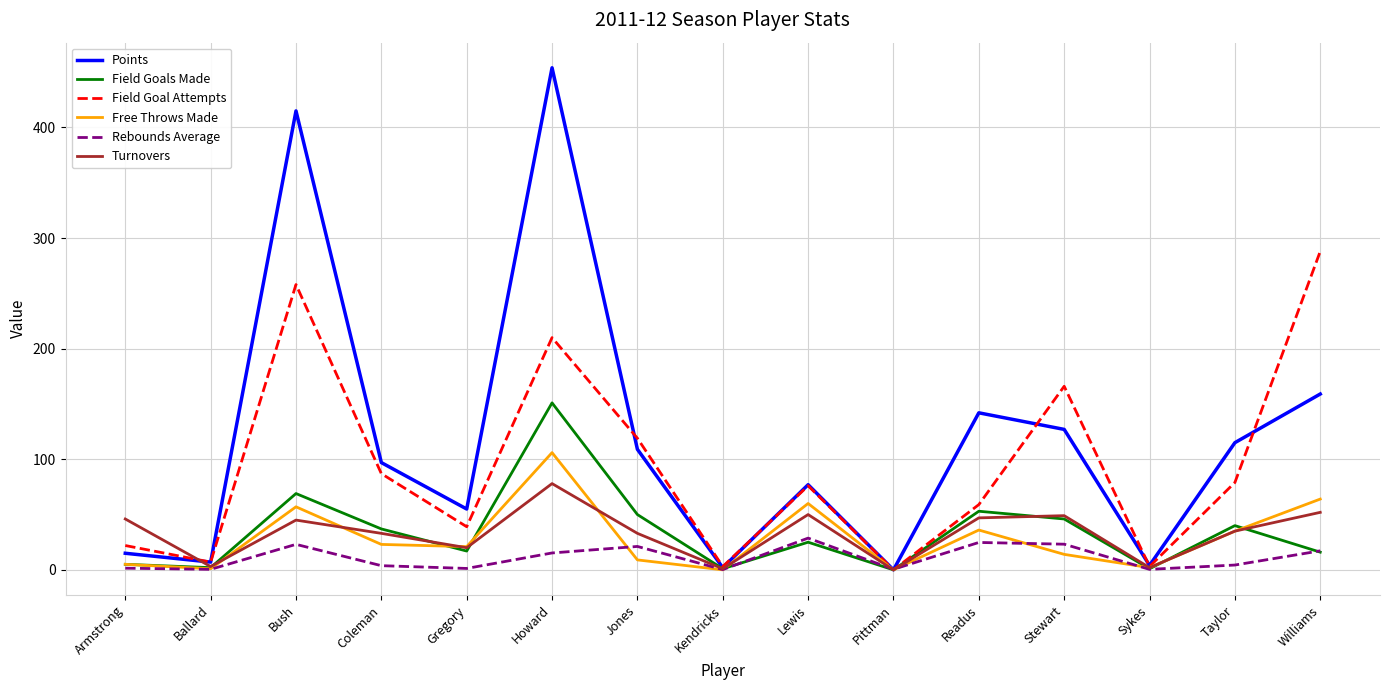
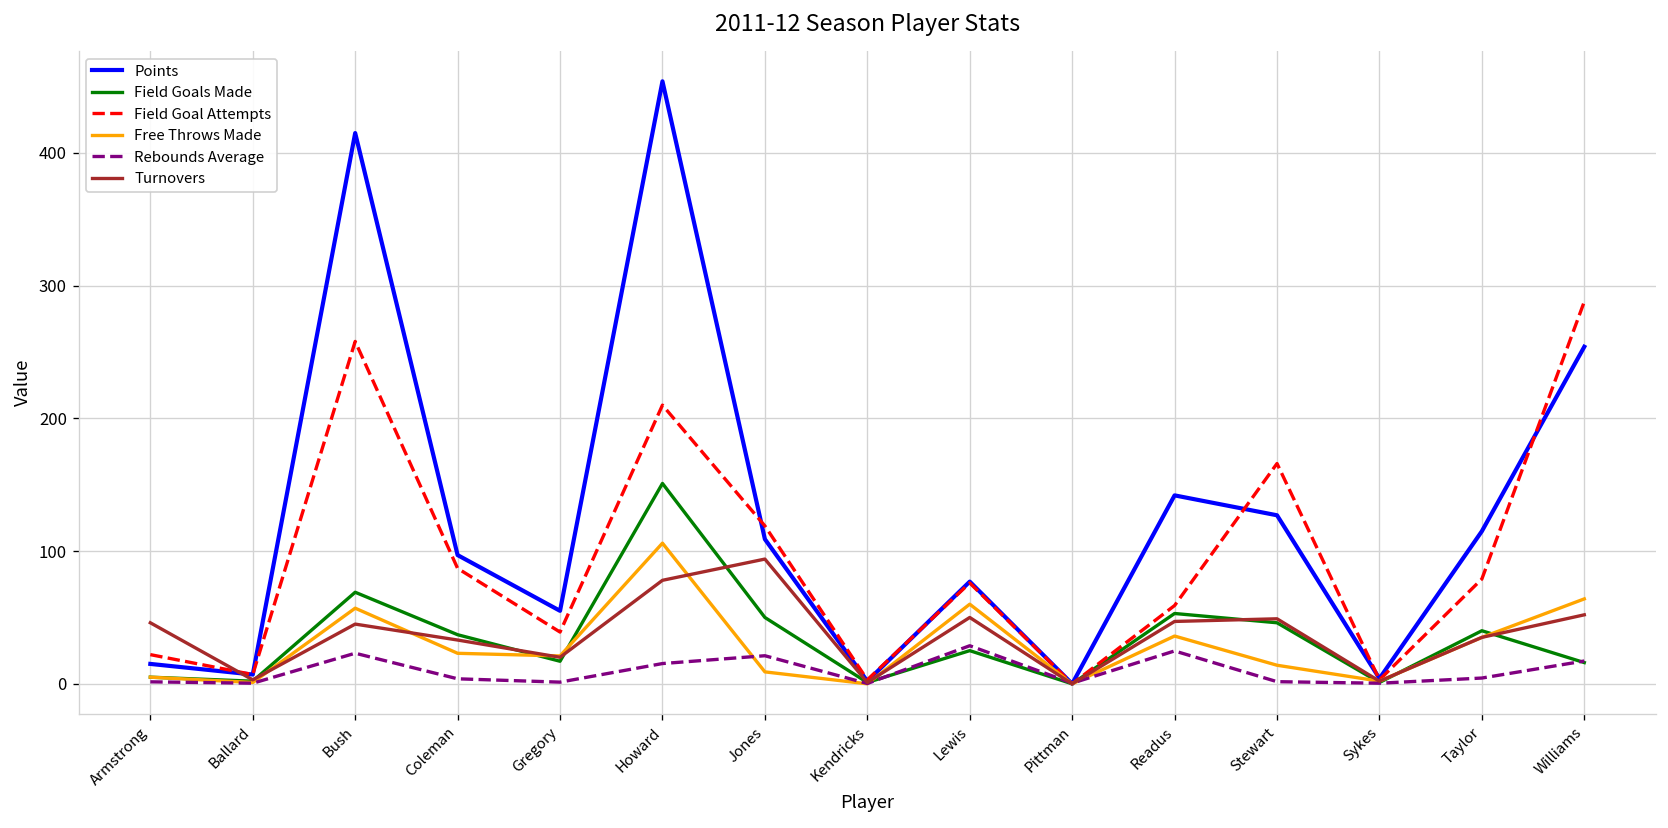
  {
    "Points": {
      "Armstrong": 15,
      "Bush": 415,
      "Coleman": 97,
      "Gregory": 55,
      "Howard": 454,
      "Jones": 109,
      "Readus": 142,
      "Stewart": 127,
      "Taylor": 115,
-     "Williams": 159
+     "Williams": 254
    },
    "Field Goals Made": {
      "Bush": 69,
      "Coleman": 37,
      "Gregory": 17,
      "Howard": 151,
      "Jones": 50,
      "Lewis": 25,
      "Readus": 53,
      "Stewart": 46,
      "Taylor": 40
    },
    "Field Goal Attempts": {
      "Armstrong": 22,
      "Bush": 258,
      "Coleman": 87,
      "Gregory": 39,
      "Howard": 210,
      "Jones": 119,
      "Readus": 59,
      "Stewart": 166,
      "Taylor": 79,
      "Williams": 288
    },
    "Free Throws Made": {
      "Bush": 57,
      "Coleman": 23,
      "Howard": 106,
      "Jones": 9,
      "Lewis": 60,
      "Readus": 36,
      "Stewart": 14,
      "Williams": 64
    },
    "Rebounds Average": {
      "Armstrong": 2,
      "Bush": 23,
      "Coleman": 4,
      "Gregory": 1,
      "Howard": 15,
      "Jones": 21,
      "Lewis": 29,
      "Readus": 25,
-     "Stewart": 23,
+     "Stewart": 2,
      "Taylor": 4
    },
    "Turnovers": {
      "Armstrong": 46,
      "Bush": 45,
      "Coleman": 33,
      "Howard": 78,
-     "Jones": 33,
+     "Jones": 94,
      "Lewis": 50,
      "Readus": 47,
      "Stewart": 49,
      "Williams": 52
    }
  }
